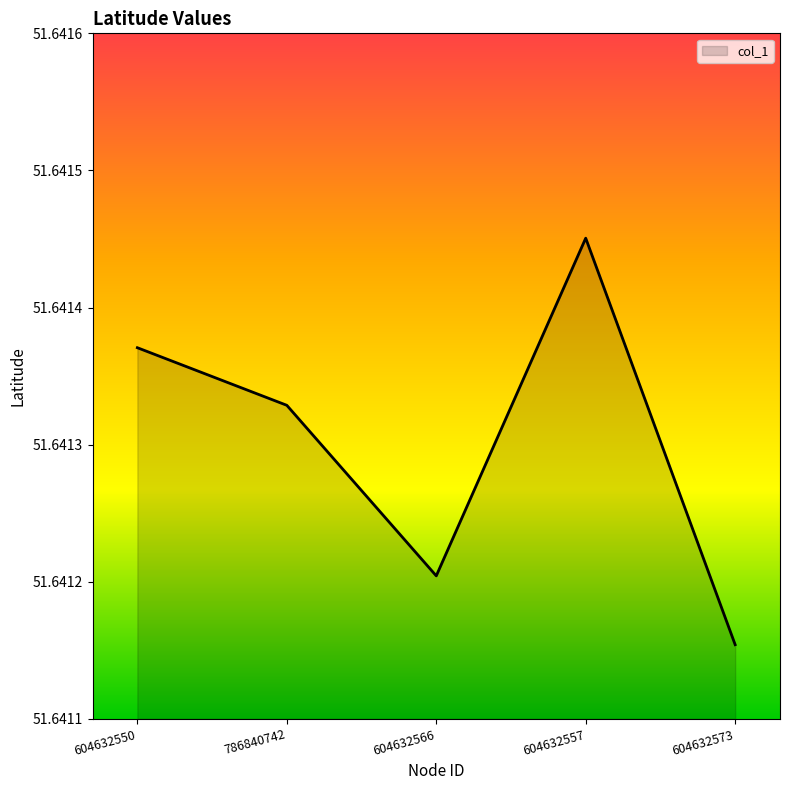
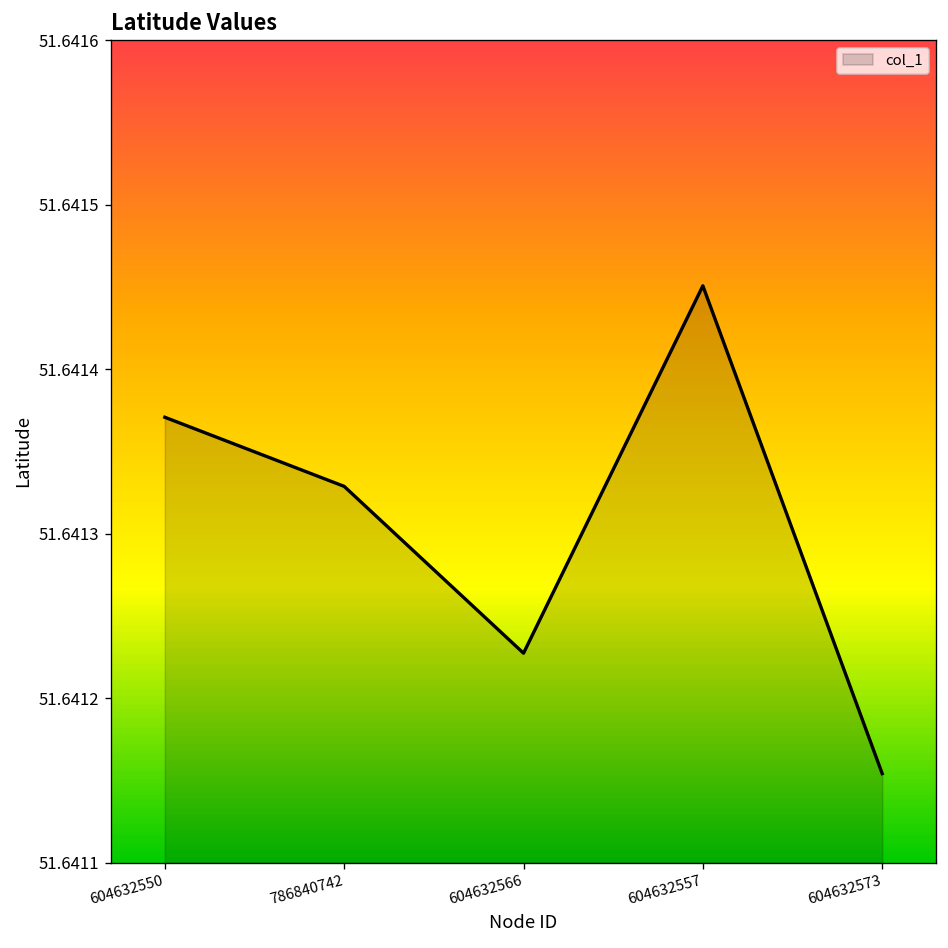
  {
    "604632550": 51.641371,
    "786840742": 51.641329,
-   "604632566": 51.641204,
+   "604632566": 51.641227,
    "604632557": 51.641451,
    "604632573": 51.641154
  }
